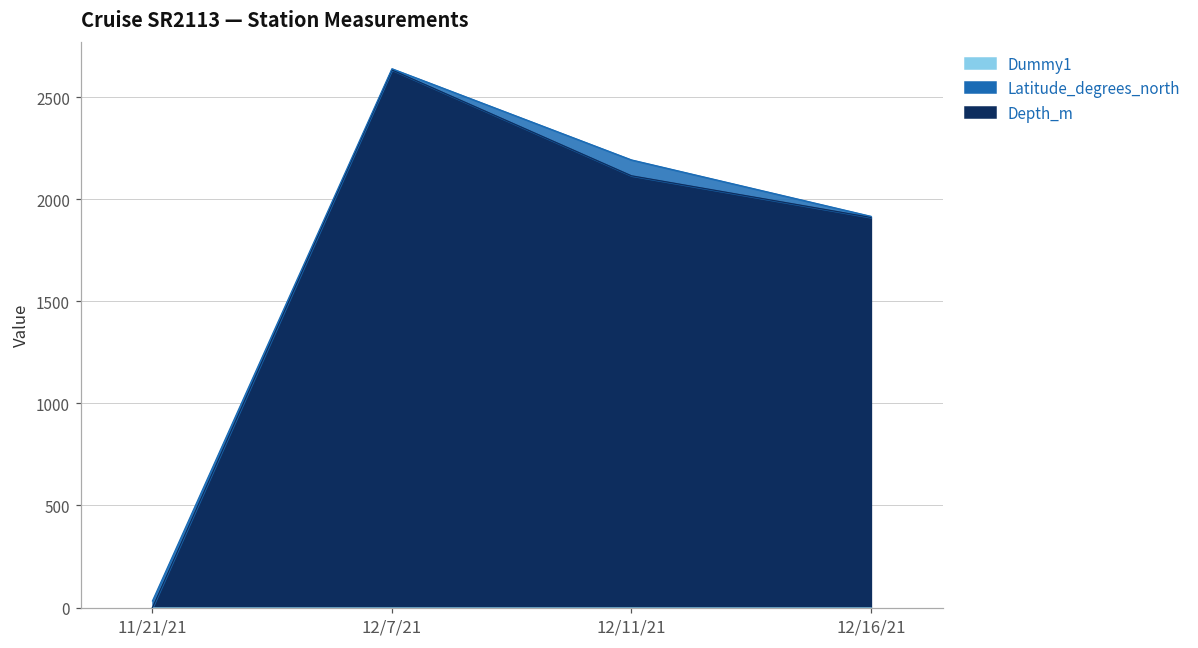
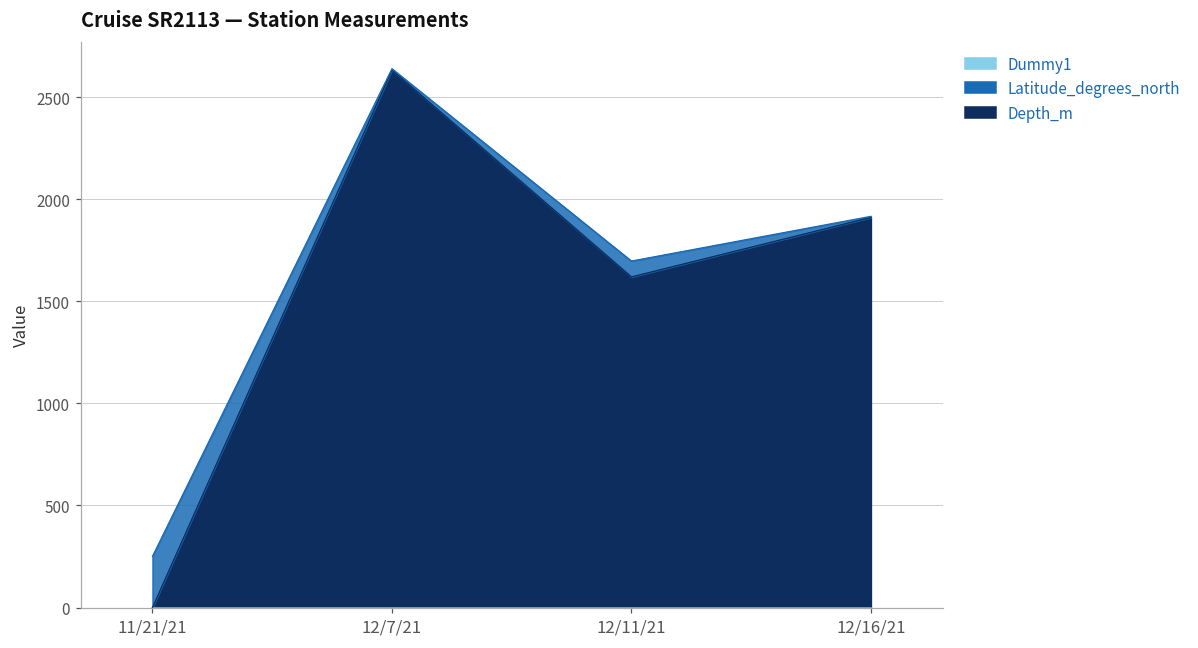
  {
    "Depth_m": {
-     "12/11/21": 2110
+     "12/11/21": 1620
    },
    "Latitude_degrees_north": {
-     "11/21/21": 30,
+     "11/21/21": 250,
      "12/11/21": 80
    },
    "Dummy1": {
      "12/7/21": 0,
      "12/11/21": 0,
      "12/16/21": 0
    }
  }
